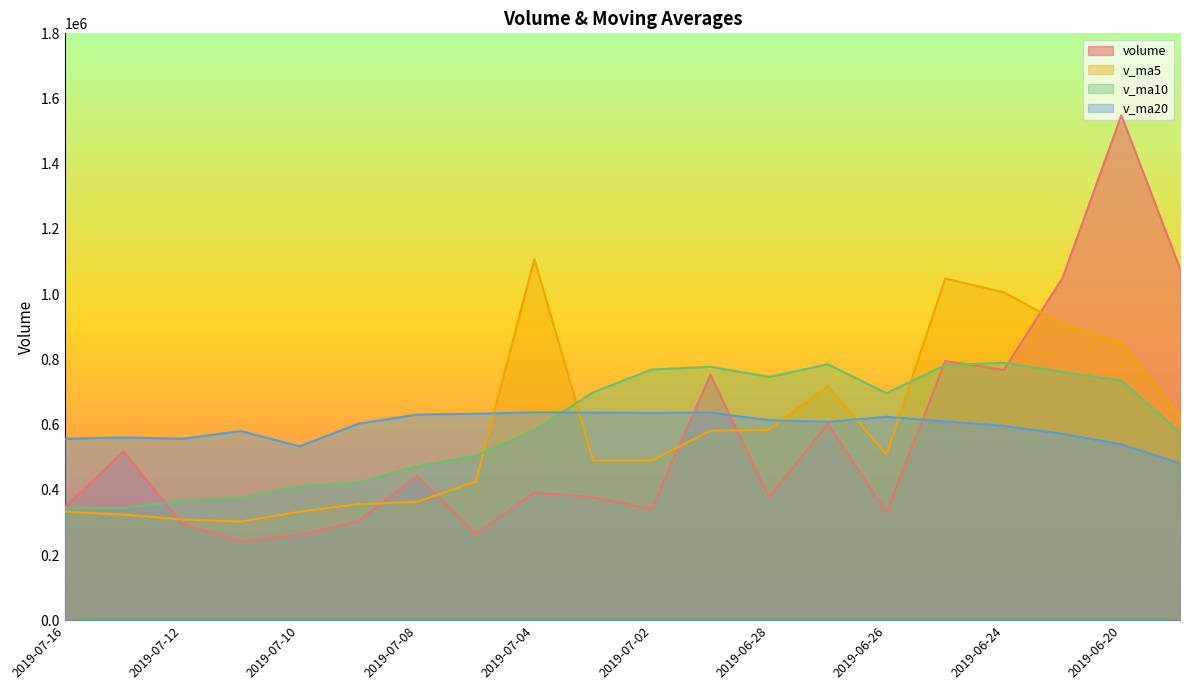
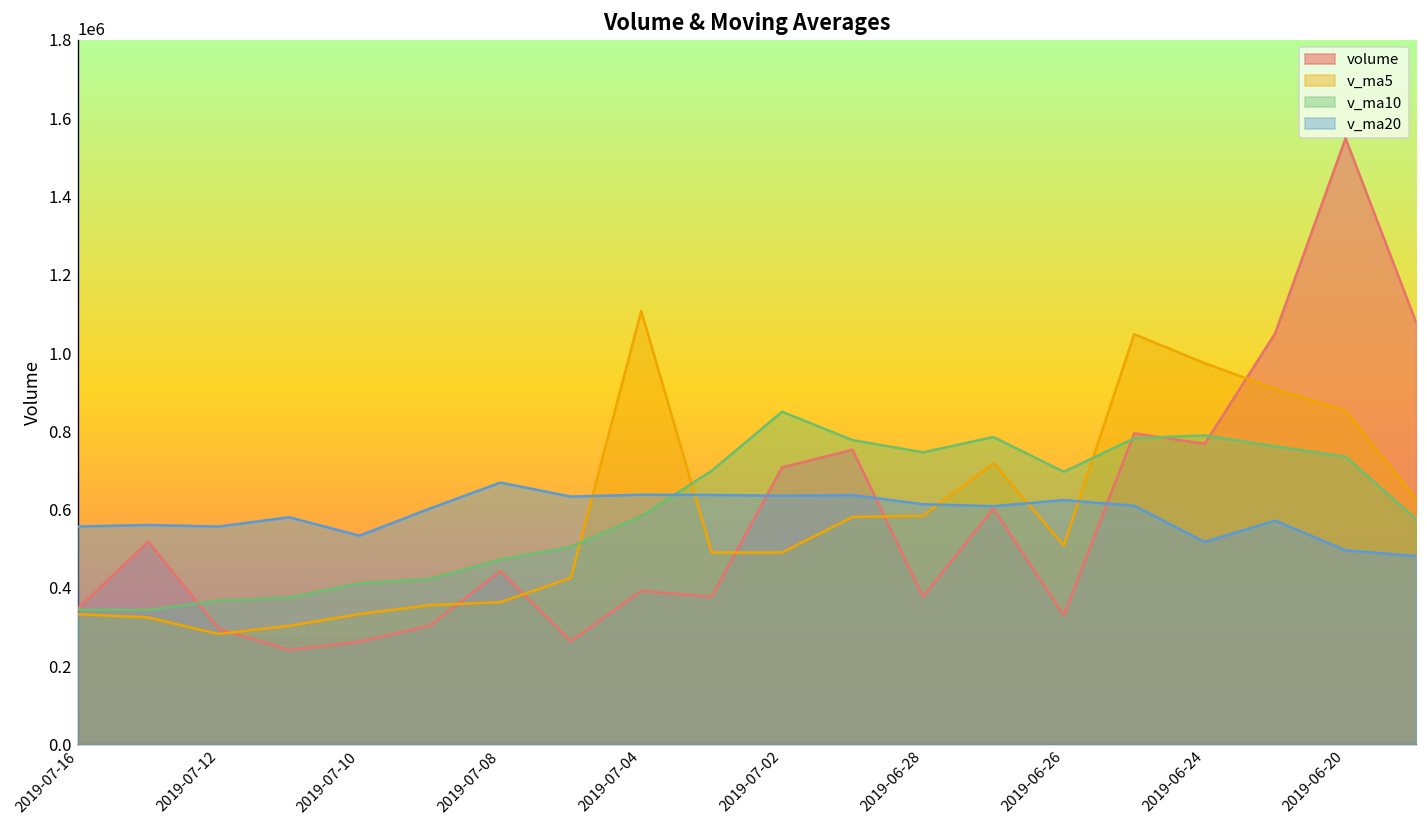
  {
    "volume": {
      "2019-07-12": 300000,
      "2019-07-10": 260000,
      "2019-07-08": 440000,
      "2019-07-04": 390000,
-     "2019-07-02": 340000,
+     "2019-07-02": 710000,
      "2019-06-28": 380000,
      "2019-06-26": 330000,
      "2019-06-24": 770000
    },
    "v_ma5": {
      "2019-07-16": 330000,
-     "2019-07-12": 310000,
+     "2019-07-12": 280000,
      "2019-07-10": 330000,
      "2019-07-08": 360000,
      "2019-07-04": 1110000,
      "2019-07-02": 490000,
      "2019-06-28": 580000,
      "2019-06-26": 510000,
-     "2019-06-24": 1010000,
+     "2019-06-24": 970000,
      "2019-06-20": 850000
    },
    "v_ma10": {
      "2019-07-12": 370000,
      "2019-07-10": 410000,
      "2019-07-08": 470000,
      "2019-07-04": 580000,
-     "2019-07-02": 770000,
+     "2019-07-02": 850000,
      "2019-06-28": 750000,
      "2019-06-26": 700000,
      "2019-06-24": 790000,
      "2019-06-20": 730000
    },
    "v_ma20": {
      "2019-07-16": 560000,
      "2019-07-12": 560000,
      "2019-07-10": 530000,
-     "2019-07-08": 630000,
+     "2019-07-08": 670000,
      "2019-07-04": 640000,
      "2019-07-02": 640000,
      "2019-06-28": 610000,
      "2019-06-26": 620000,
-     "2019-06-24": 600000,
-     "2019-06-20": 540000
+     "2019-06-24": 520000,
+     "2019-06-20": 500000
    }
  }
